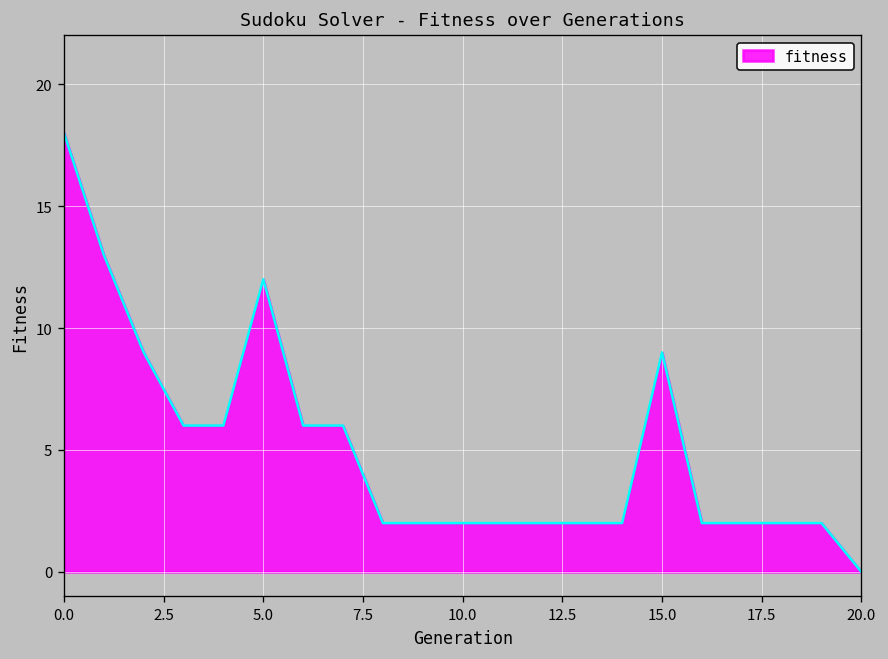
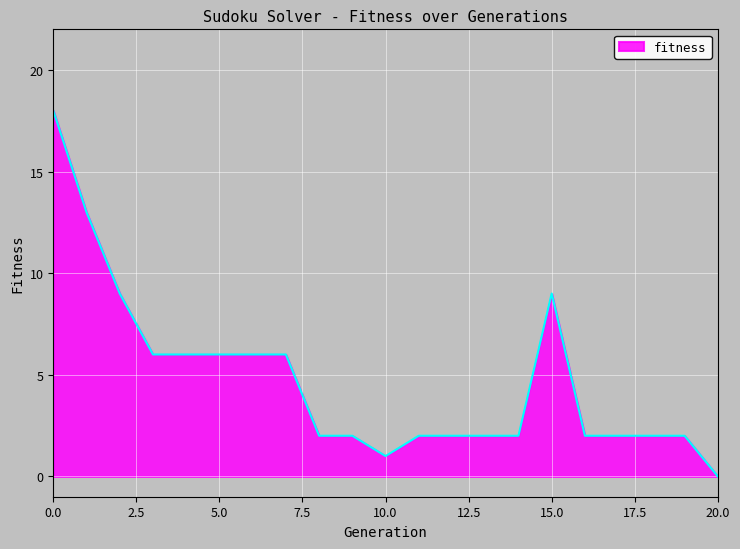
  {
    "0.0": 18,
-   "5.0": 12,
-   "10.0": 2,
+   "5.0": 6,
+   "10.0": 1,
    "15.0": 9,
    "20.0": 0
  }
